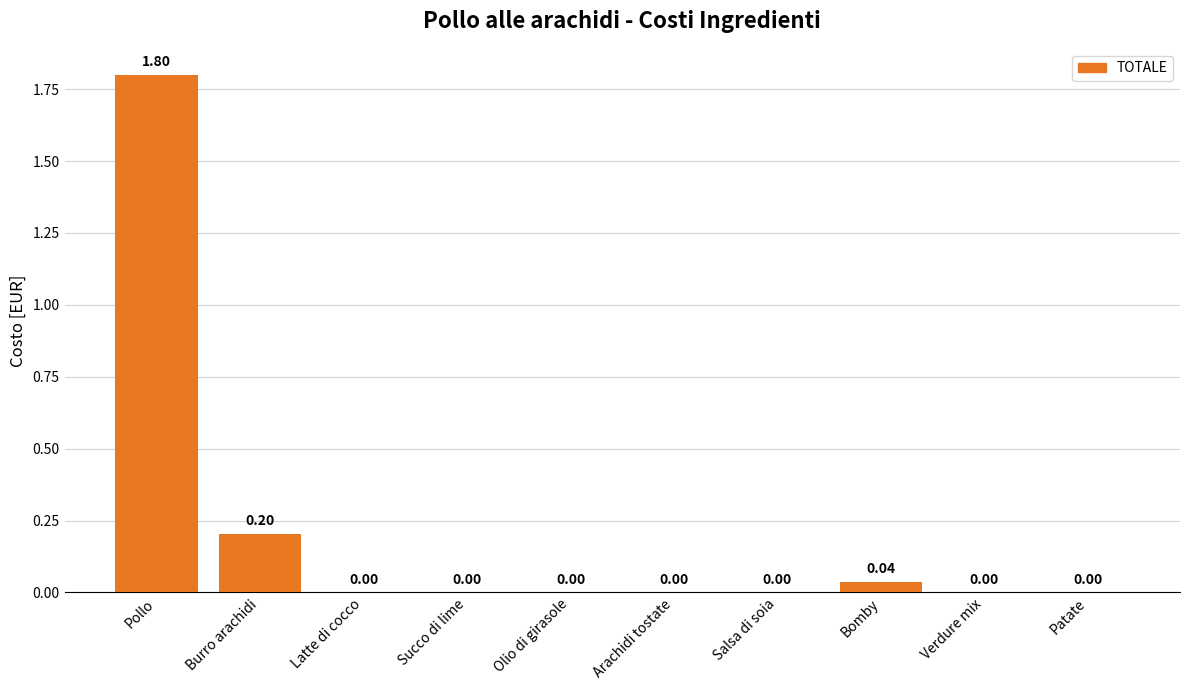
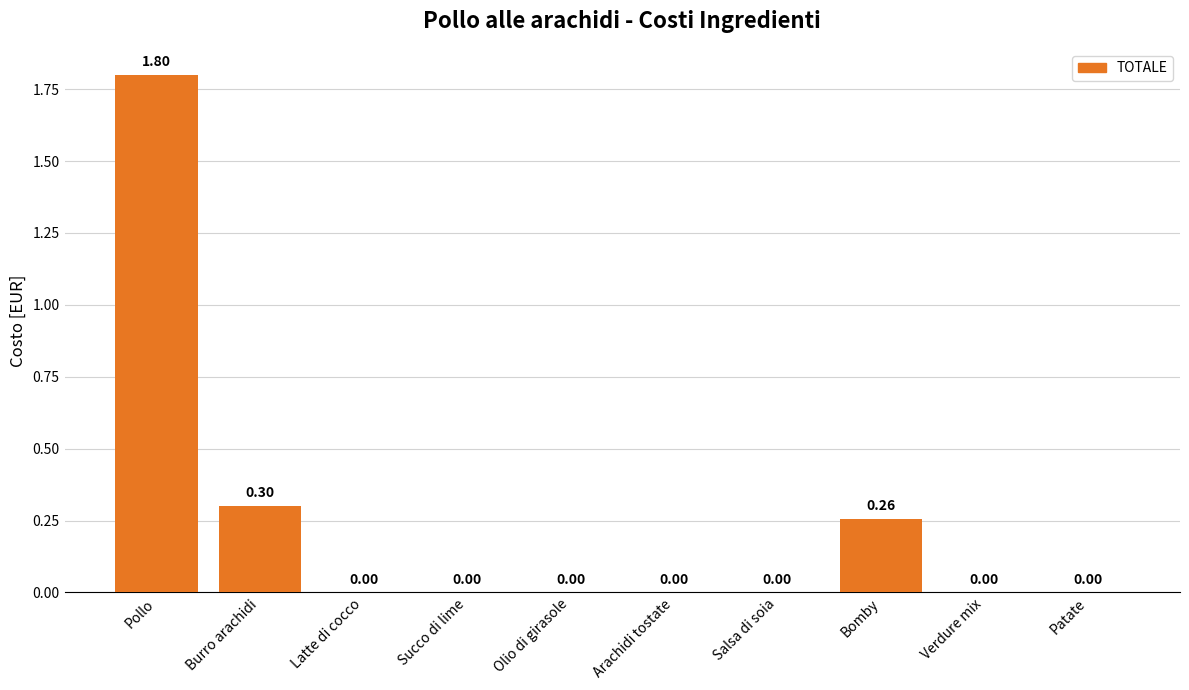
  {
    "Pollo": 1.80,
-   "Burro arachidi": 0.20,
+   "Burro arachidi": 0.30,
    "Latte di cocco": 0.00,
    "Succo di lime": 0.00,
    "Olio di girasole": 0.00,
    "Arachidi tostate": 0.00,
    "Salsa di soia": 0.00,
-   "Bomby": 0.04,
+   "Bomby": 0.26,
    "Verdure mix": 0.00,
    "Patate": 0.00
  }
